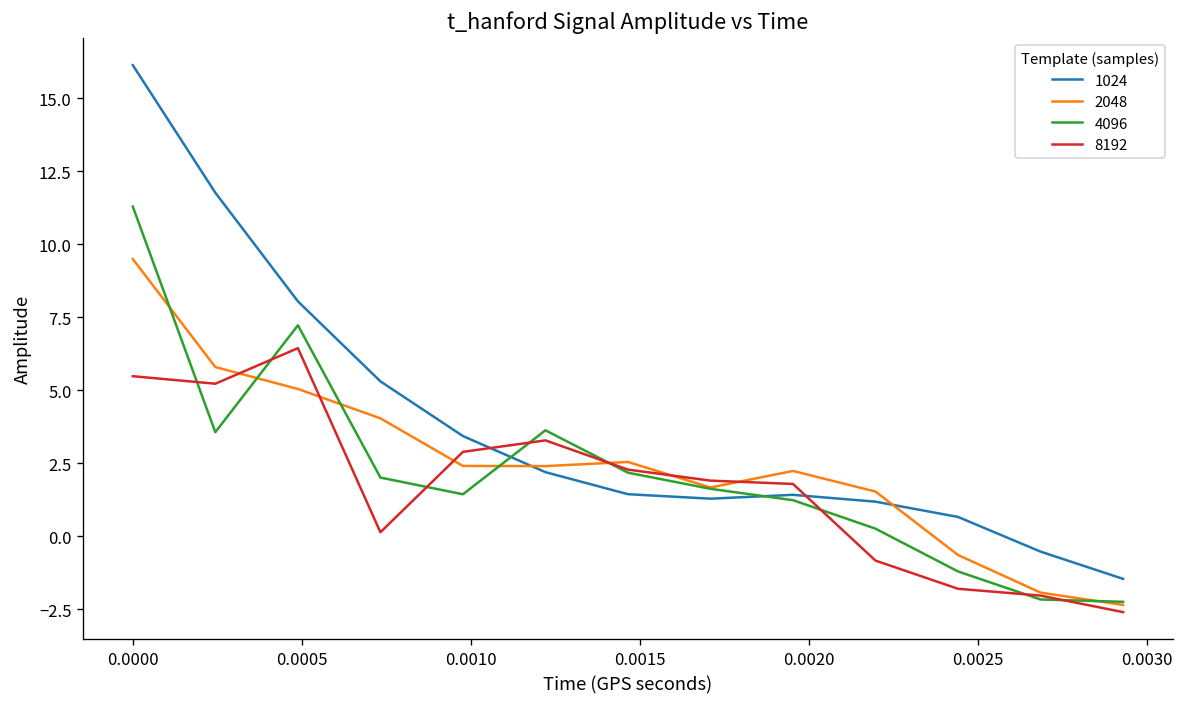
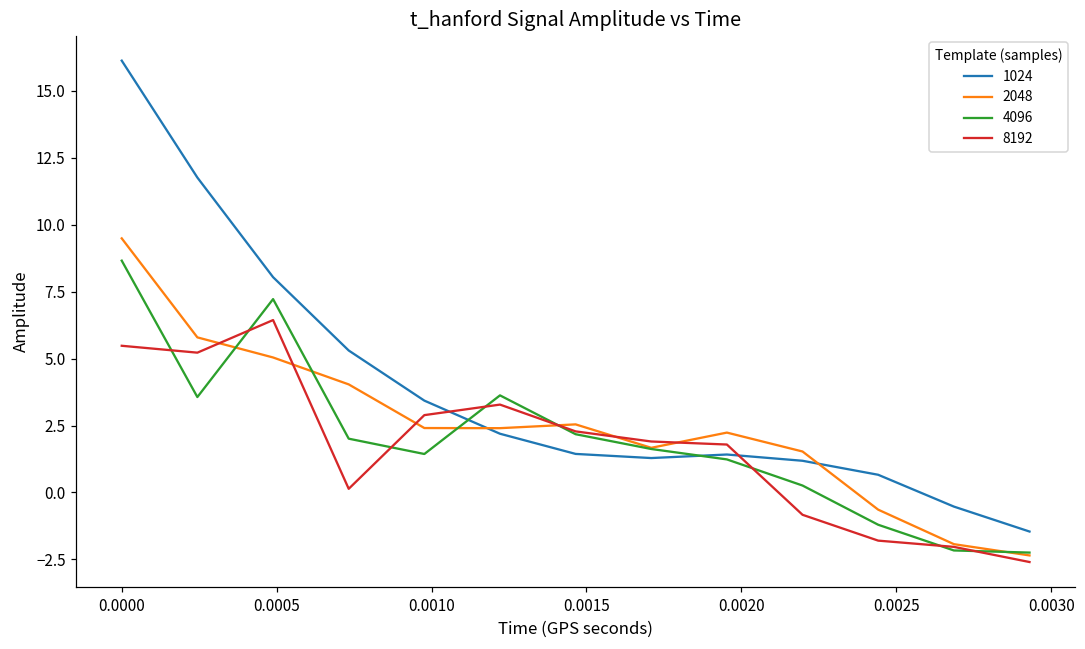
  {
    "1024": {
      "0.0000": 16.1
    },
    "2048": {
      "0.0000": 9.5
    },
    "4096": {
-     "0.0000": 11.3
+     "0.0000": 8.7
    },
    "8192": {
      "0.0000": 5.5
    }
  }
